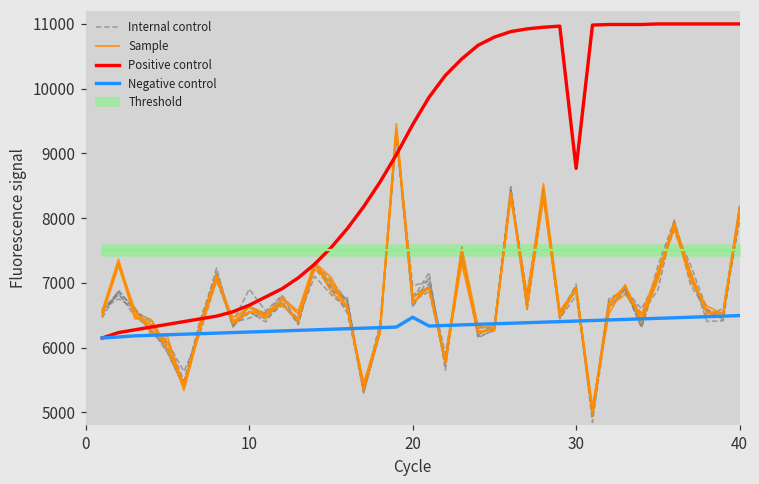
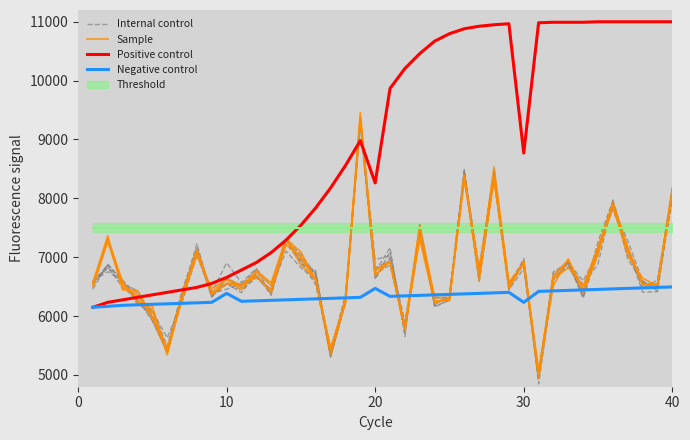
  {
    "Positive control": {
-     "20": 9400,
+     "20": 8300,
      "30": 8800,
      "40": 11000
    },
    "Negative control": {
-     "10": 6200,
+     "10": 6400,
      "20": 6500,
-     "30": 6400,
+     "30": 6200,
      "40": 6500
    }
  }
